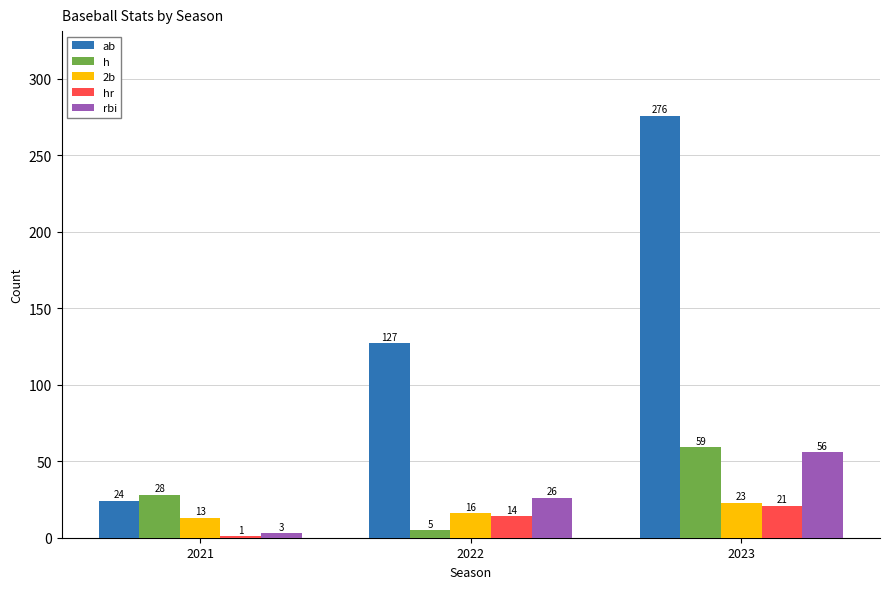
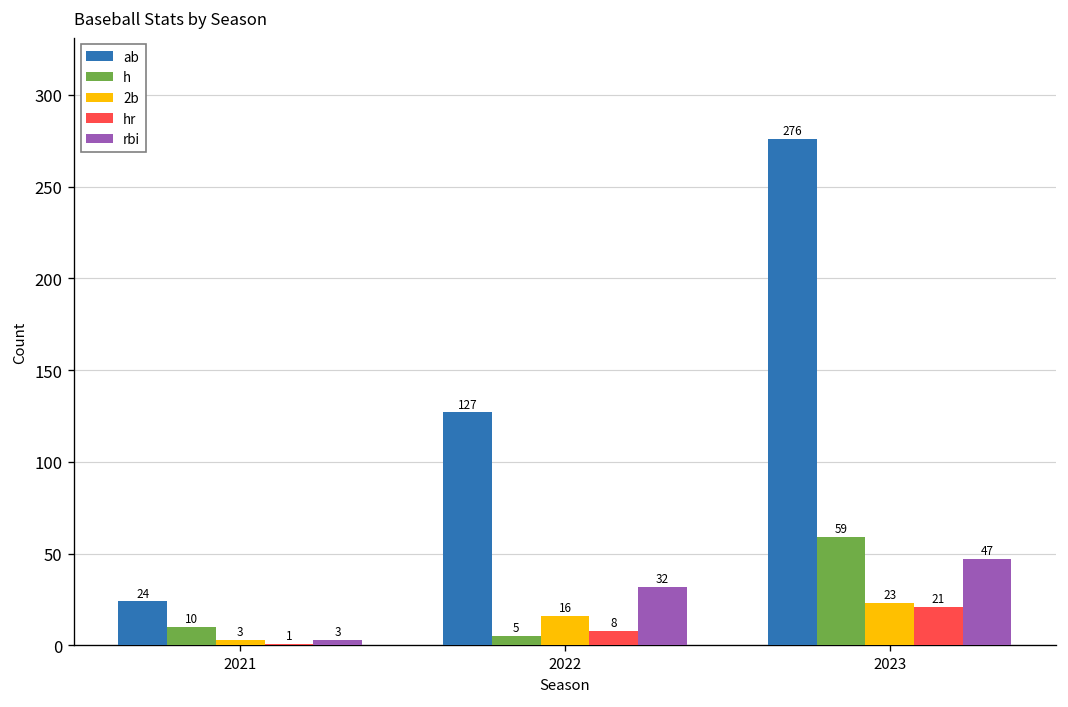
  {
    "ab": {
      "2021": 24,
      "2022": 127,
      "2023": 276
    },
    "h": {
-     "2021": 28,
+     "2021": 10,
      "2022": 5,
      "2023": 59
    },
    "2b": {
-     "2021": 13,
+     "2021": 3,
      "2022": 16,
      "2023": 23
    },
    "hr": {
      "2021": 1,
-     "2022": 14,
+     "2022": 8,
      "2023": 21
    },
    "rbi": {
      "2021": 3,
-     "2022": 26,
-     "2023": 56
+     "2022": 32,
+     "2023": 47
    }
  }
